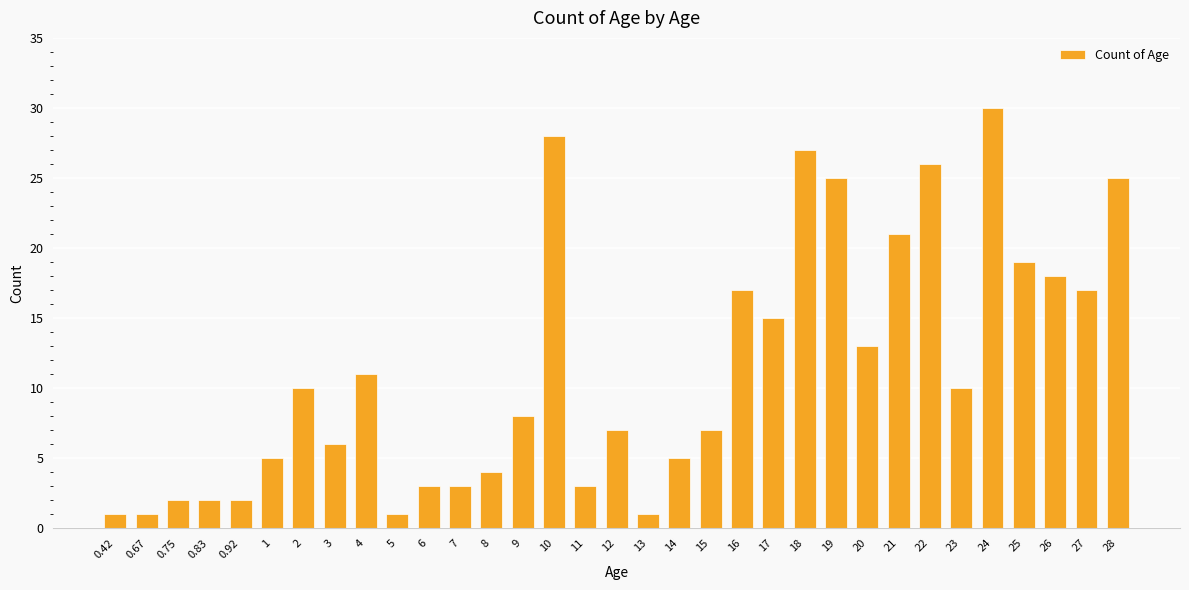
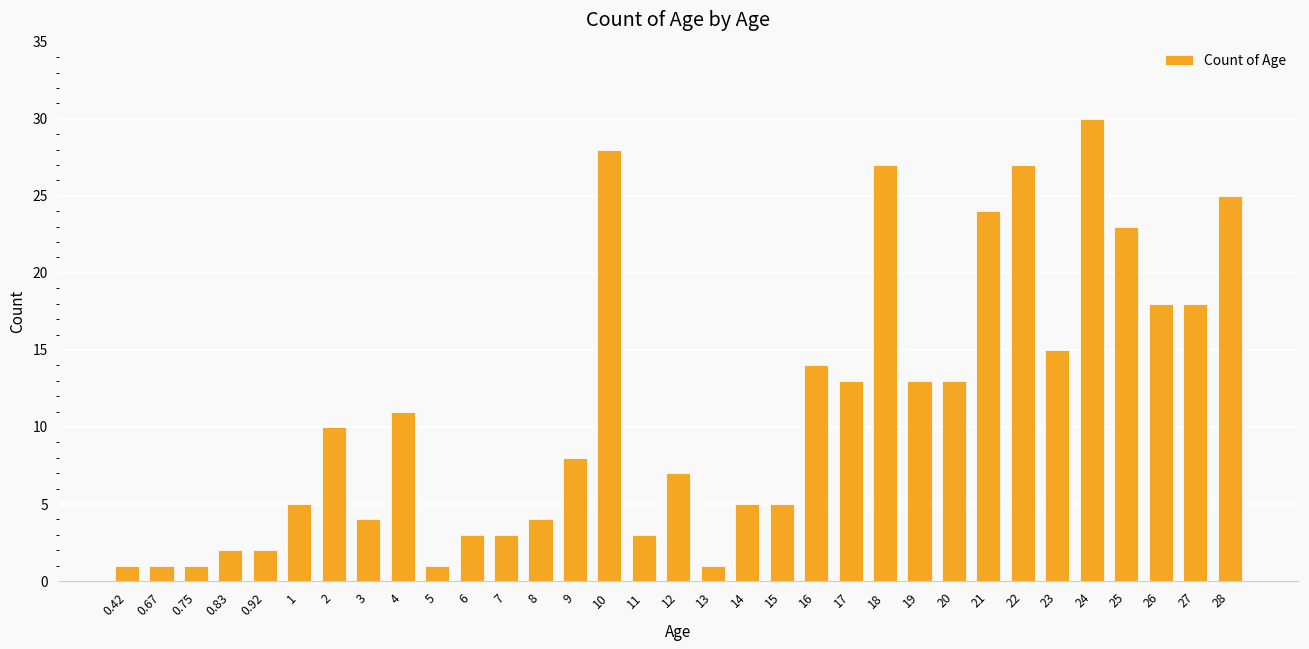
  {
    "0.42": 1,
    "0.67": 1,
-   "0.75": 2,
+   "0.75": 1,
    "0.83": 2,
    "0.92": 2,
    "1": 5,
    "2": 10,
-   "3": 6,
+   "3": 4,
    "4": 11,
    "5": 1,
    "6": 3,
    "7": 3,
    "8": 4,
    "9": 8,
    "10": 28,
    "11": 3,
    "12": 7,
    "13": 1,
    "14": 5,
-   "15": 7,
-   "16": 17,
-   "17": 15,
+   "15": 5,
+   "16": 14,
+   "17": 13,
    "18": 27,
-   "19": 25,
+   "19": 13,
    "20": 13,
-   "21": 21,
-   "22": 26,
-   "23": 10,
+   "21": 24,
+   "22": 27,
+   "23": 15,
    "24": 30,
-   "25": 19,
+   "25": 23,
    "26": 18,
-   "27": 17,
+   "27": 18,
    "28": 25
  }
